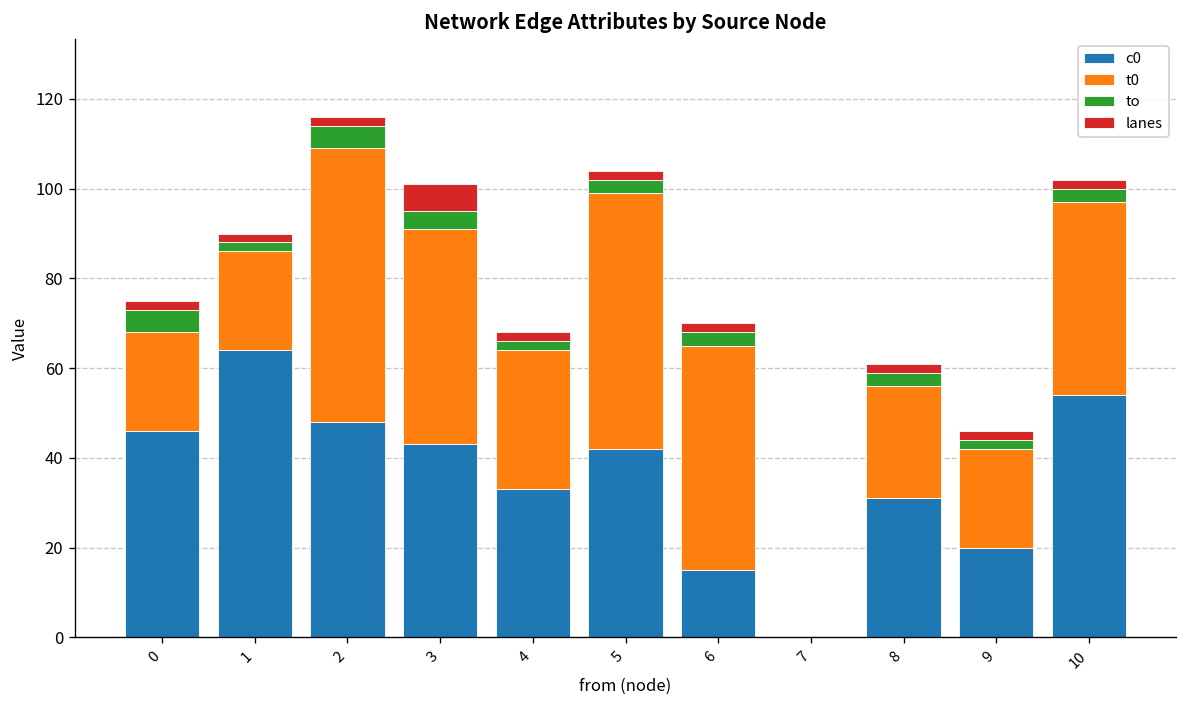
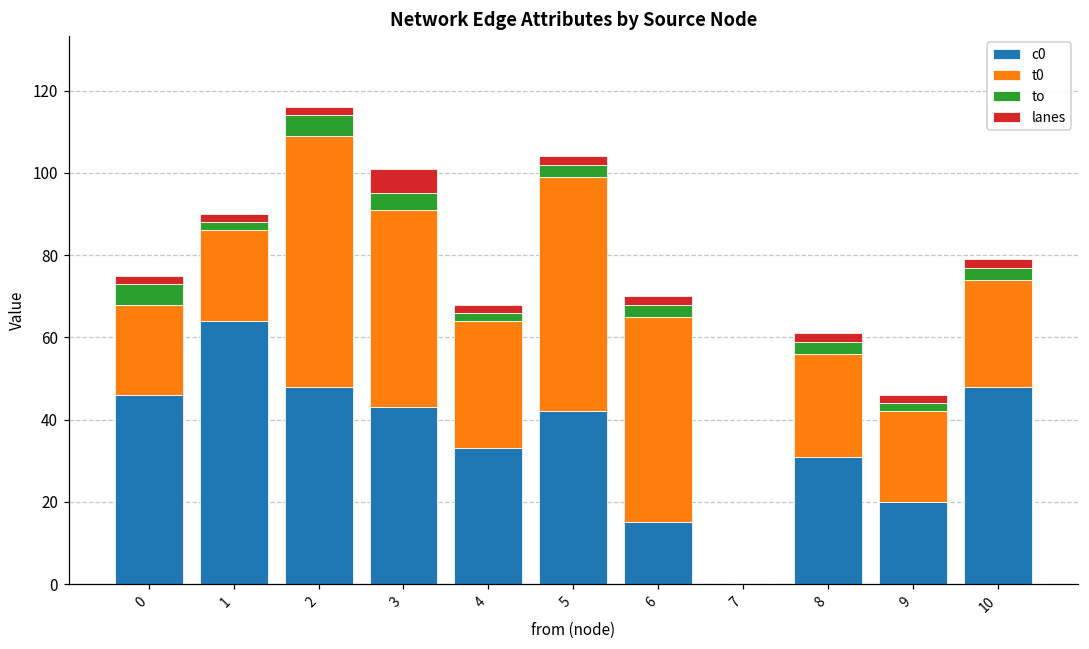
  {
    "c0": {
      "0": 46,
      "1": 64,
      "2": 48,
      "3": 43,
      "4": 33,
      "5": 42,
      "6": 15,
      "7": 0,
      "8": 31,
      "9": 20,
-     "10": 54
+     "10": 48
    },
    "t0": {
      "0": 22,
      "1": 22,
      "2": 61,
      "3": 48,
      "4": 31,
      "5": 57,
      "6": 50,
      "7": 0,
      "8": 25,
      "9": 22,
-     "10": 43
+     "10": 26
    },
    "to": {
      "0": 5,
      "1": 2,
      "2": 5,
      "3": 4,
      "4": 2,
      "5": 3,
      "6": 3,
      "7": 0,
      "8": 3,
      "9": 2,
      "10": 3
    },
    "lanes": {
      "0": 2,
      "1": 2,
      "2": 2,
      "3": 6,
      "4": 2,
      "5": 2,
      "6": 2,
      "7": 0,
      "8": 2,
      "9": 2,
      "10": 2
    }
  }
